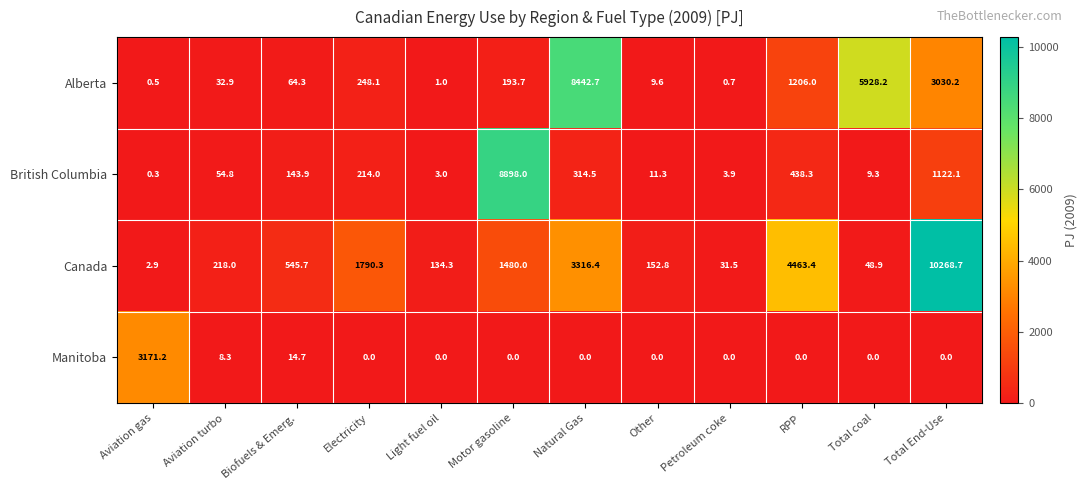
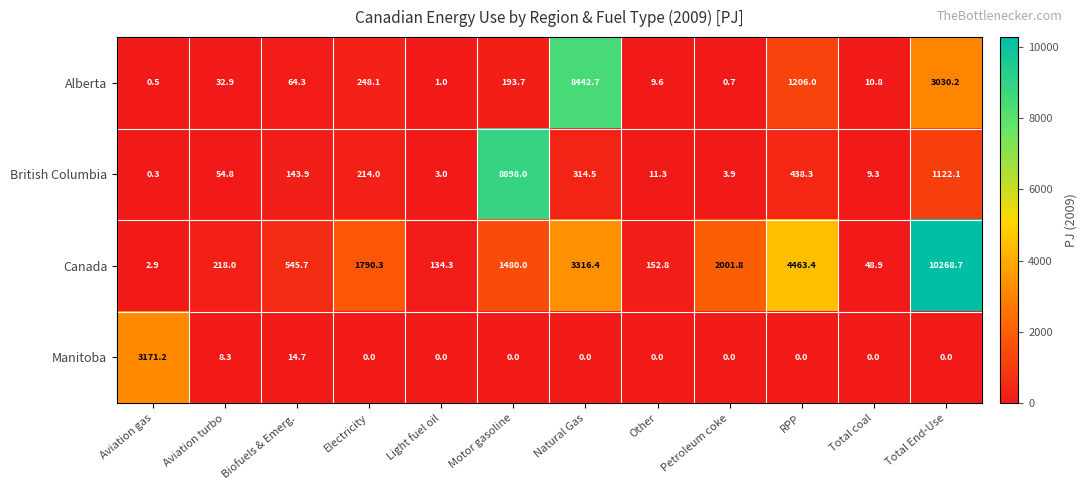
  {
    "Alberta": {
      "Aviation gas": 0.5,
      "Aviation turbo": 32.9,
      "Biofuels & Emerg.": 64.3,
      "Electricity": 248.1,
      "Light fuel oil": 1.0,
      "Motor gasoline": 193.7,
      "Natural Gas": 8442.7,
      "Other": 9.6,
      "Petroleum coke": 0.7,
      "RPP": 1206.0,
-     "Total coal": 5928.2,
+     "Total coal": 10.8,
      "Total End-Use": 3030.2
    },
    "British Columbia": {
      "Aviation gas": 0.3,
      "Aviation turbo": 54.8,
      "Biofuels & Emerg.": 143.9,
      "Electricity": 214.0,
      "Light fuel oil": 3.0,
      "Motor gasoline": 8898.0,
      "Natural Gas": 314.5,
      "Other": 11.3,
      "Petroleum coke": 3.9,
      "RPP": 438.3,
      "Total coal": 9.3,
      "Total End-Use": 1122.1
    },
    "Canada": {
      "Aviation gas": 2.9,
      "Aviation turbo": 218.0,
      "Biofuels & Emerg.": 545.7,
      "Electricity": 1790.3,
      "Light fuel oil": 134.3,
      "Motor gasoline": 1480.0,
      "Natural Gas": 3316.4,
      "Other": 152.8,
-     "Petroleum coke": 31.5,
+     "Petroleum coke": 2001.8,
      "RPP": 4463.4,
      "Total coal": 48.9,
      "Total End-Use": 10268.7
    },
    "Manitoba": {
      "Aviation gas": 3171.2,
      "Aviation turbo": 8.3,
      "Biofuels & Emerg.": 14.7,
      "Electricity": 0.0,
      "Light fuel oil": 0.0,
      "Motor gasoline": 0.0,
      "Natural Gas": 0.0,
      "Other": 0.0,
      "Petroleum coke": 0.0,
      "RPP": 0.0,
      "Total coal": 0.0,
      "Total End-Use": 0.0
    }
  }
